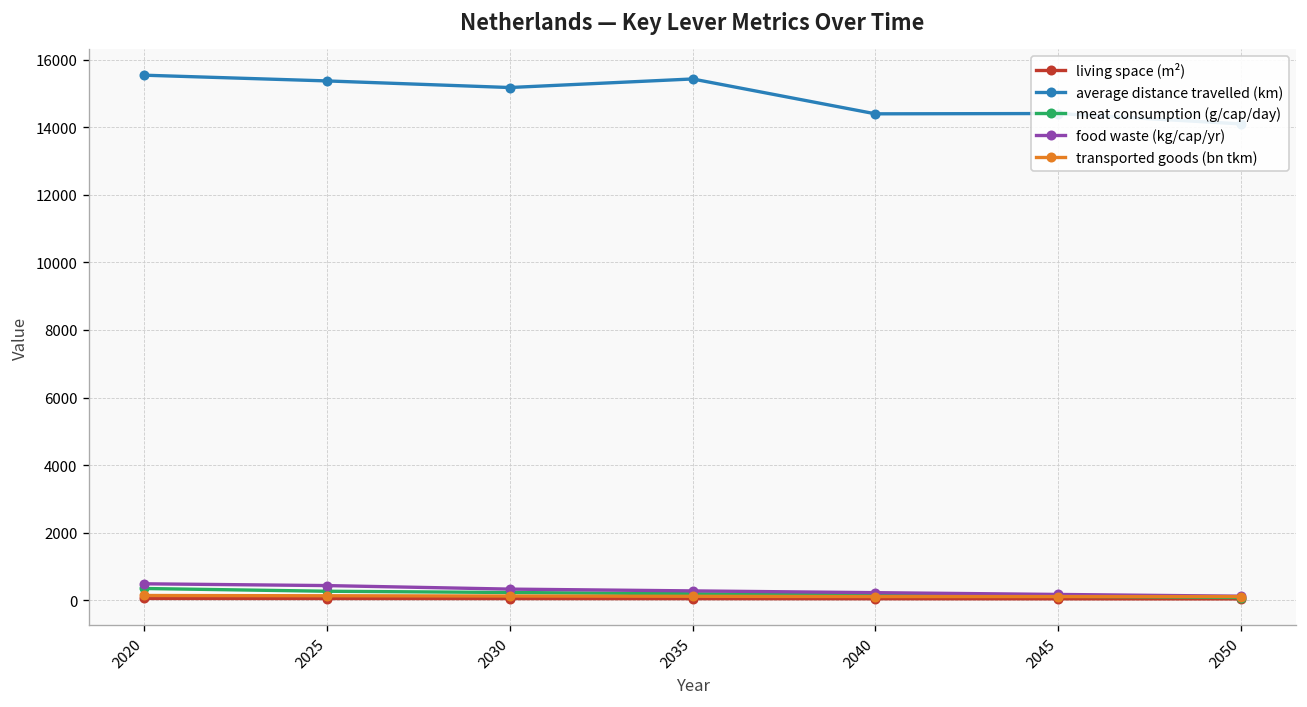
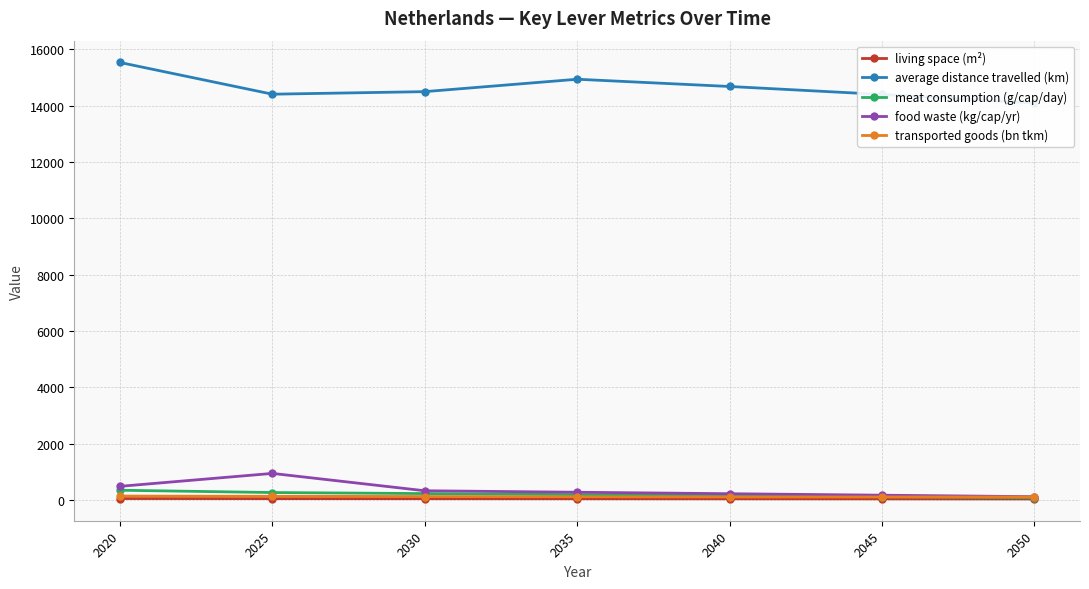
  {
    "average distance travelled (km)": {
      "2020": 15500,
-     "2025": 15400,
-     "2030": 15200,
-     "2035": 15400,
-     "2040": 14400
+     "2025": 14400,
+     "2030": 14500,
+     "2035": 14900,
+     "2040": 14700
    },
    "meat consumption (g/cap/day)": {
      "2020": 400,
      "2025": 300,
      "2030": 200
    },
    "food waste (kg/cap/yr)": {
      "2020": 500,
-     "2025": 400,
+     "2025": 900,
      "2030": 300
    }
  }
